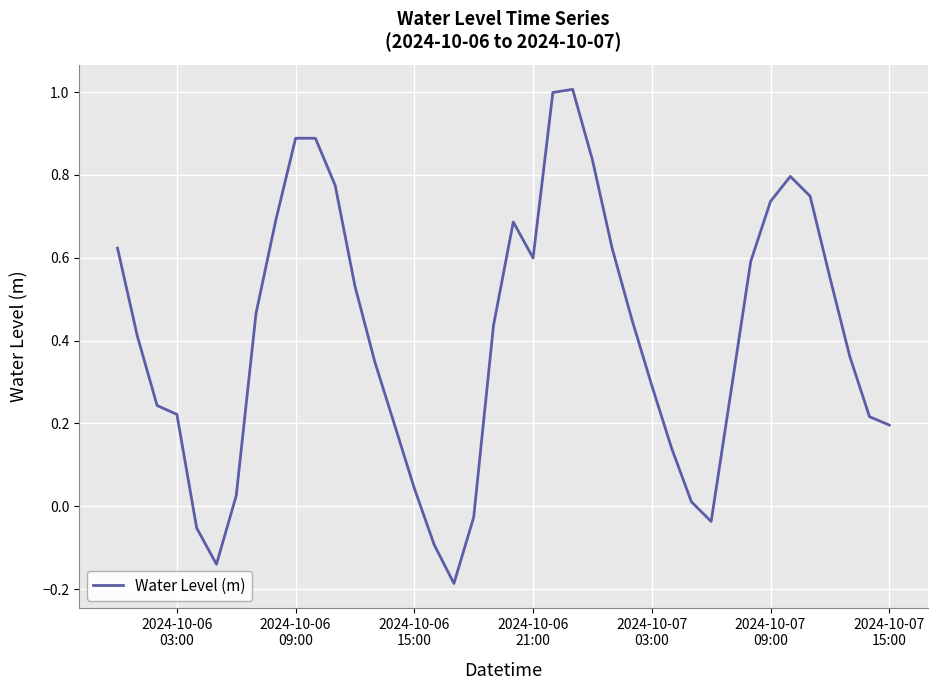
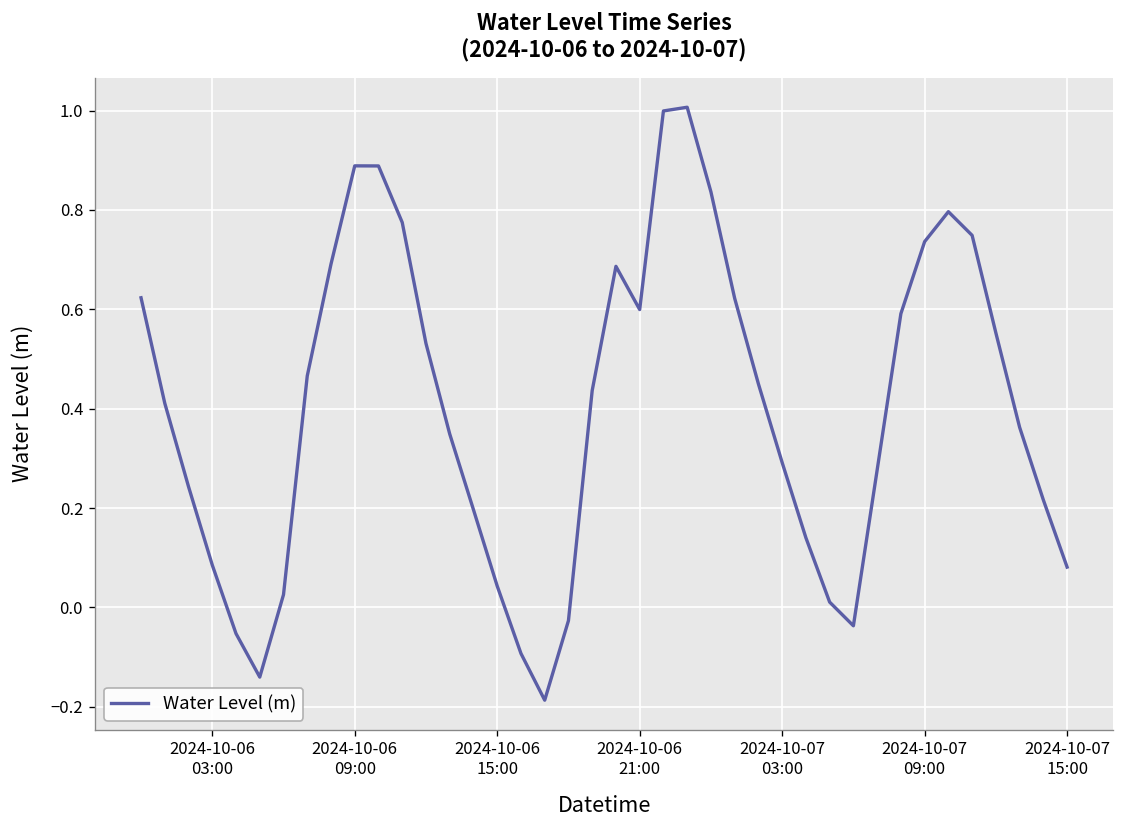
  {
-   "2024-10-06 03:00": 0.22,
+   "2024-10-06 03:00": 0.09,
    "2024-10-06 09:00": 0.89,
    "2024-10-06 15:00": 0.04,
    "2024-10-06 21:00": 0.60,
    "2024-10-07 03:00": 0.29,
    "2024-10-07 09:00": 0.74,
-   "2024-10-07 15:00": 0.20
+   "2024-10-07 15:00": 0.08
  }
